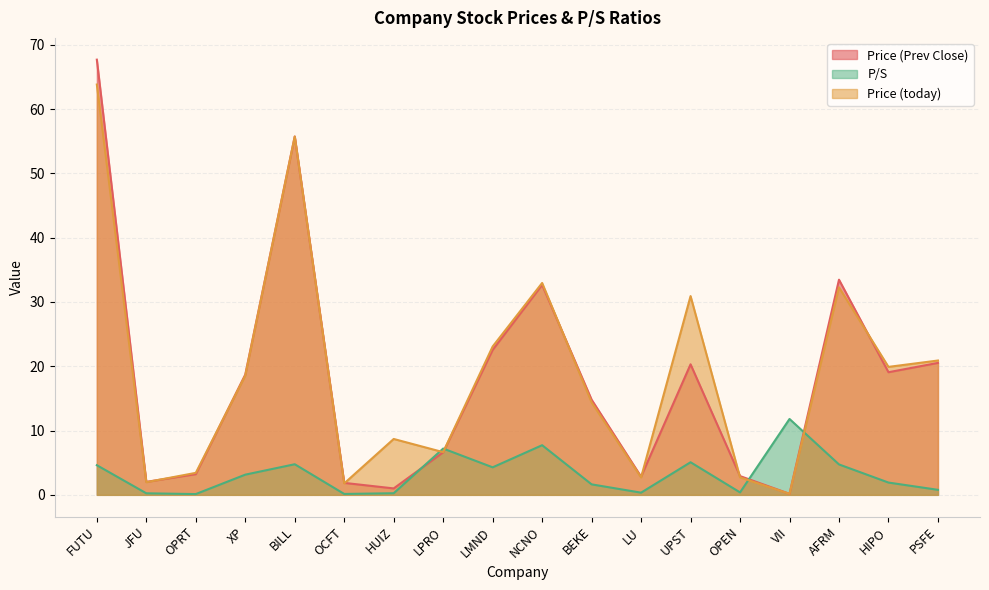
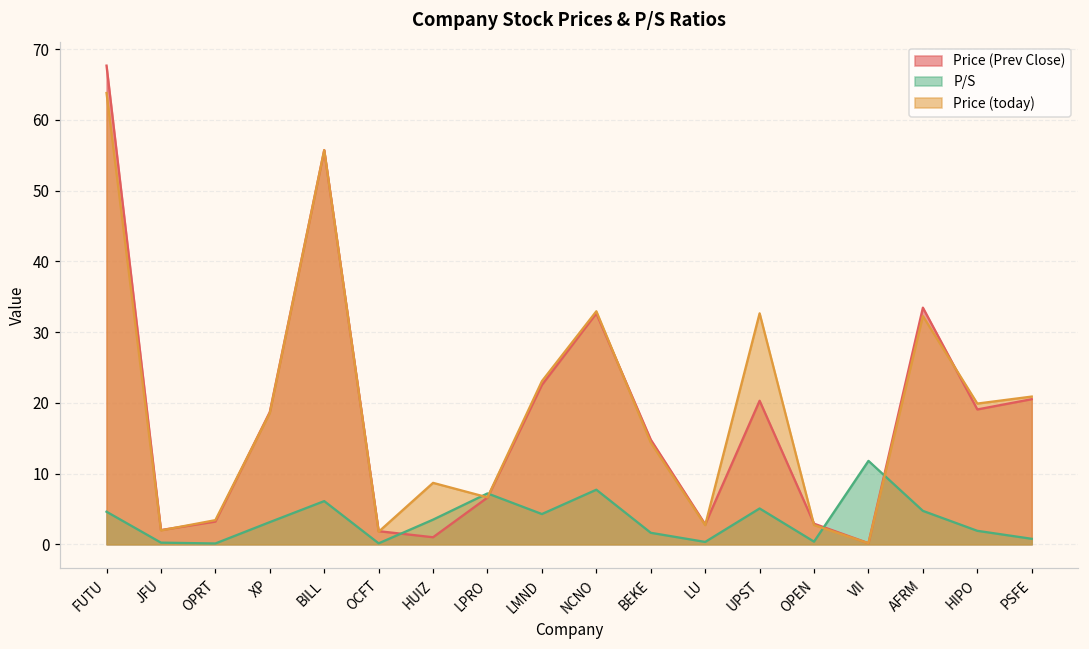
  {
    "Price (Prev Close)": {
      "FUTU": 68,
      "HUIZ": 1,
      "LMND": 23,
      "BEKE": 15,
      "UPST": 20,
      "AFRM": 33,
      "HIPO": 19
    },
    "P/S": {
      "FUTU": 5,
      "JFU": 0,
      "OPRT": 0,
      "XP": 3,
-     "BILL": 5,
+     "BILL": 6,
      "OCFT": 0,
-     "HUIZ": 0,
+     "HUIZ": 3,
      "LPRO": 7,
      "LMND": 4,
      "NCNO": 8,
      "BEKE": 2,
      "LU": 0,
      "UPST": 5,
      "OPEN": 0,
      "VII": 12,
      "AFRM": 5,
      "HIPO": 2,
      "PSFE": 1
    },
    "Price (today)": {
      "FUTU": 64,
      "HUIZ": 9,
      "LMND": 23,
      "BEKE": 14,
-     "UPST": 31,
+     "UPST": 33,
      "AFRM": 32,
      "HIPO": 20
    }
  }
